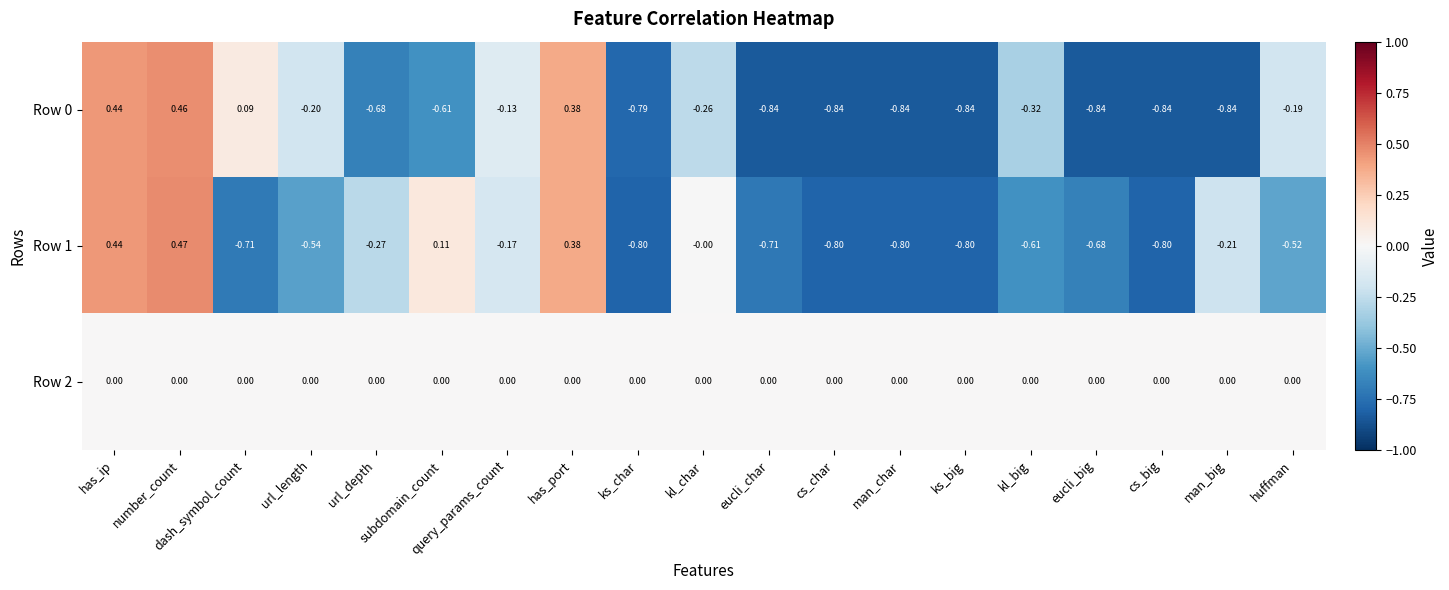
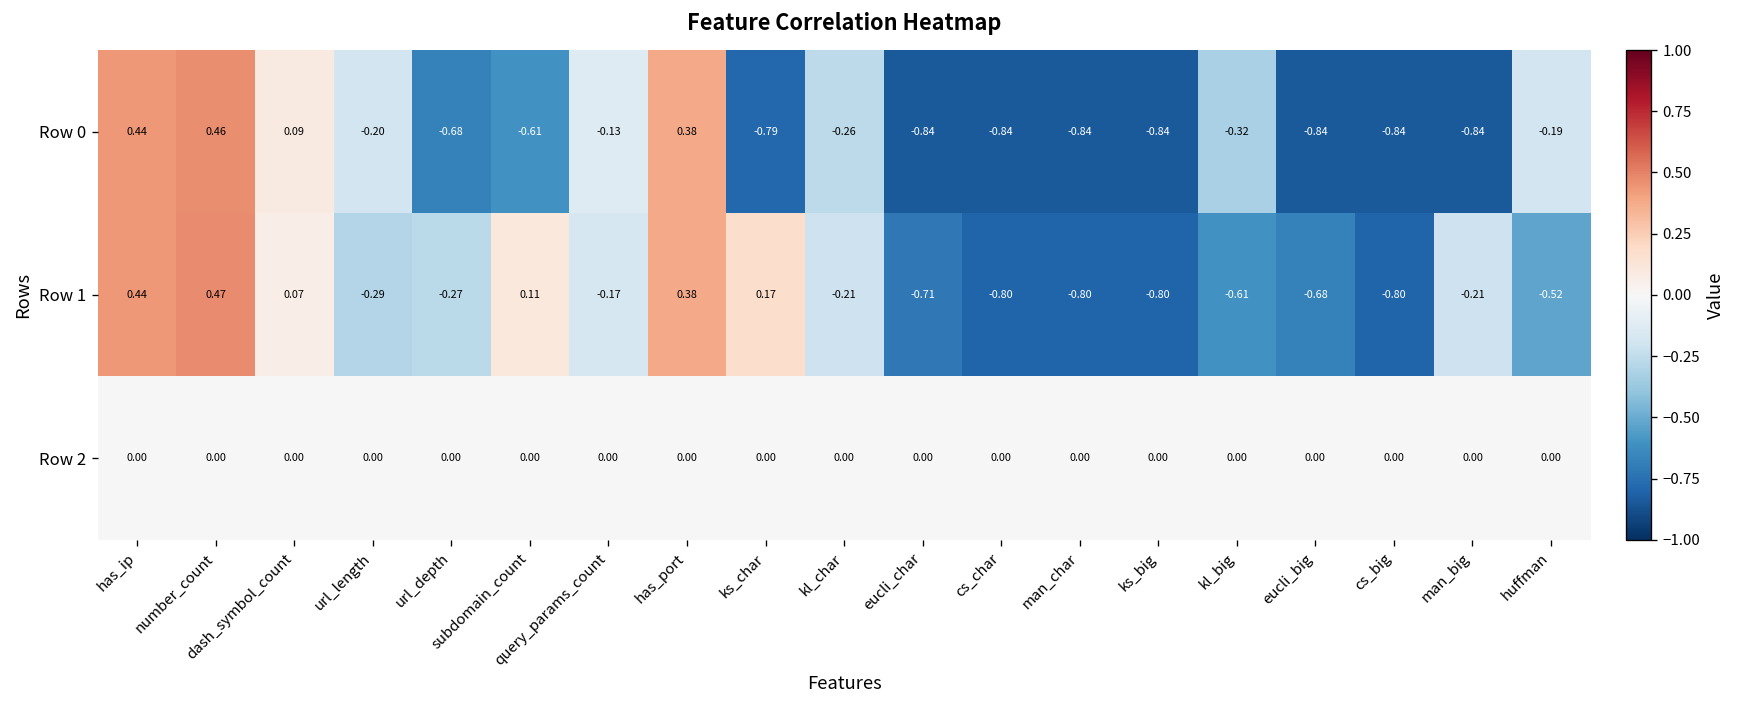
  {
    "Row 0": {
      "has_ip": 0.44,
      "number_count": 0.46,
      "dash_symbol_count": 0.09,
      "url_length": -0.20,
      "url_depth": -0.68,
      "subdomain_count": -0.61,
      "query_params_count": -0.13,
      "has_port": 0.38,
      "ks_char": -0.79,
      "kl_char": -0.26,
      "eucli_char": -0.84,
      "cs_char": -0.84,
      "man_char": -0.84,
      "ks_big": -0.84,
      "kl_big": -0.32,
      "eucli_big": -0.84,
      "cs_big": -0.84,
      "man_big": -0.84,
      "huffman": -0.19
    },
    "Row 1": {
      "has_ip": 0.44,
      "number_count": 0.47,
-     "dash_symbol_count": -0.71,
-     "url_length": -0.54,
+     "dash_symbol_count": 0.07,
+     "url_length": -0.29,
      "url_depth": -0.27,
      "subdomain_count": 0.11,
      "query_params_count": -0.17,
      "has_port": 0.38,
-     "ks_char": -0.80,
-     "kl_char": -0.00,
+     "ks_char": 0.17,
+     "kl_char": -0.21,
      "eucli_char": -0.71,
      "cs_char": -0.80,
      "man_char": -0.80,
      "ks_big": -0.80,
      "kl_big": -0.61,
      "eucli_big": -0.68,
      "cs_big": -0.80,
      "man_big": -0.21,
      "huffman": -0.52
    },
    "Row 2": {
      "has_ip": 0.00,
      "number_count": 0.00,
      "dash_symbol_count": 0.00,
      "url_length": 0.00,
      "url_depth": 0.00,
      "subdomain_count": 0.00,
      "query_params_count": 0.00,
      "has_port": 0.00,
      "ks_char": 0.00,
      "kl_char": 0.00,
      "eucli_char": 0.00,
      "cs_char": 0.00,
      "man_char": 0.00,
      "ks_big": 0.00,
      "kl_big": 0.00,
      "eucli_big": 0.00,
      "cs_big": 0.00,
      "man_big": 0.00,
      "huffman": 0.00
    }
  }
